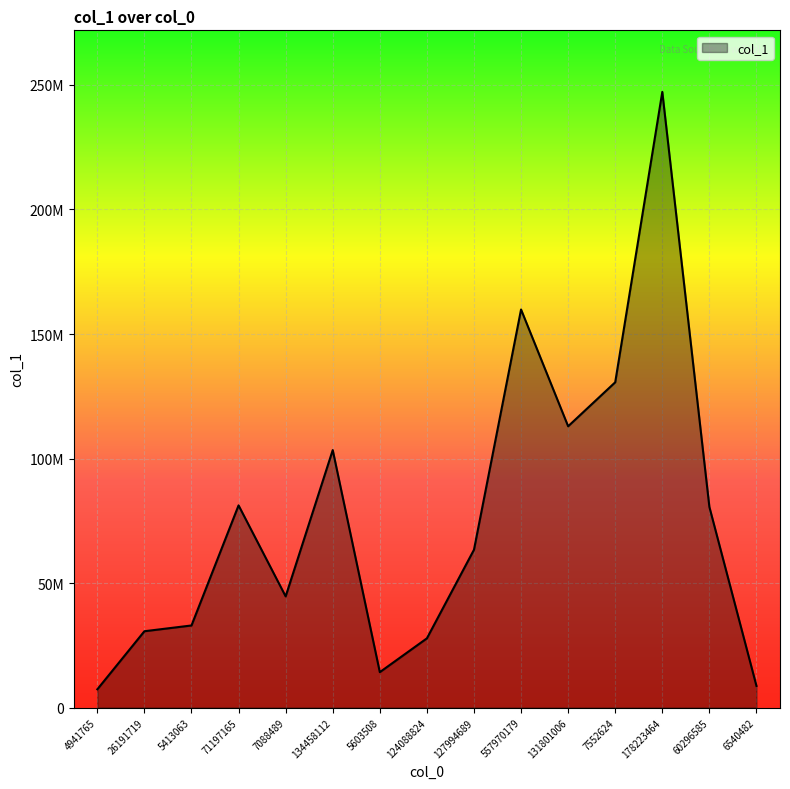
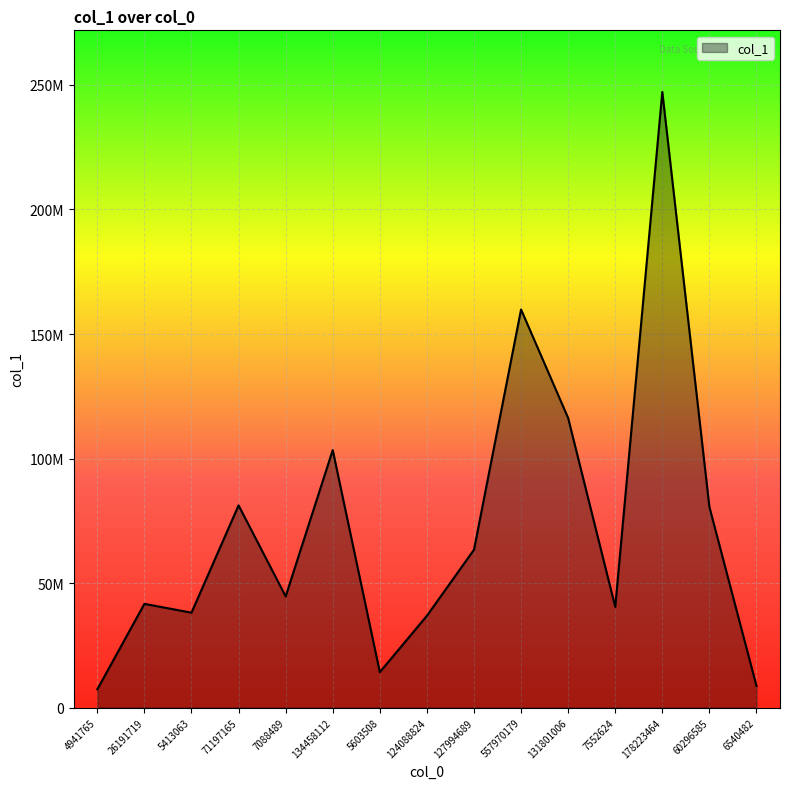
  {
    "4941765": 7000000,
-   "26191719": 31000000,
-   "5413063": 33000000,
+   "26191719": 42000000,
+   "5413063": 38000000,
    "71197165": 81000000,
    "7088489": 45000000,
    "134458112": 103000000,
    "5603508": 14000000,
-   "124088824": 28000000,
+   "124088824": 37000000,
    "127994689": 63000000,
    "557970179": 160000000,
-   "131801006": 113000000,
-   "7552624": 131000000,
+   "131801006": 116000000,
+   "7552624": 40000000,
    "178223464": 247000000,
    "60296585": 81000000,
    "6540482": 9000000
  }
